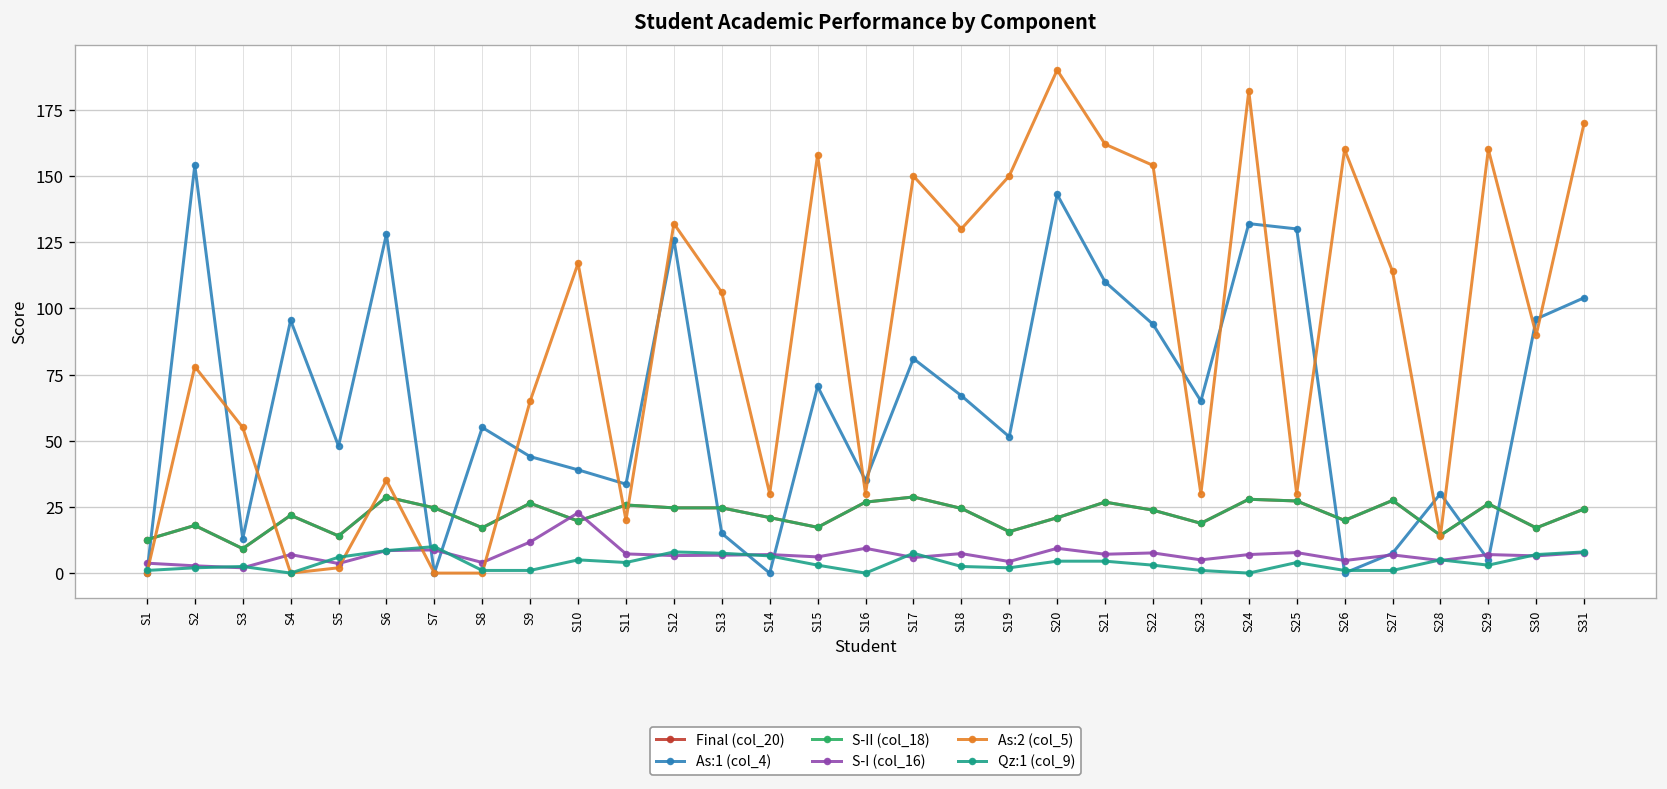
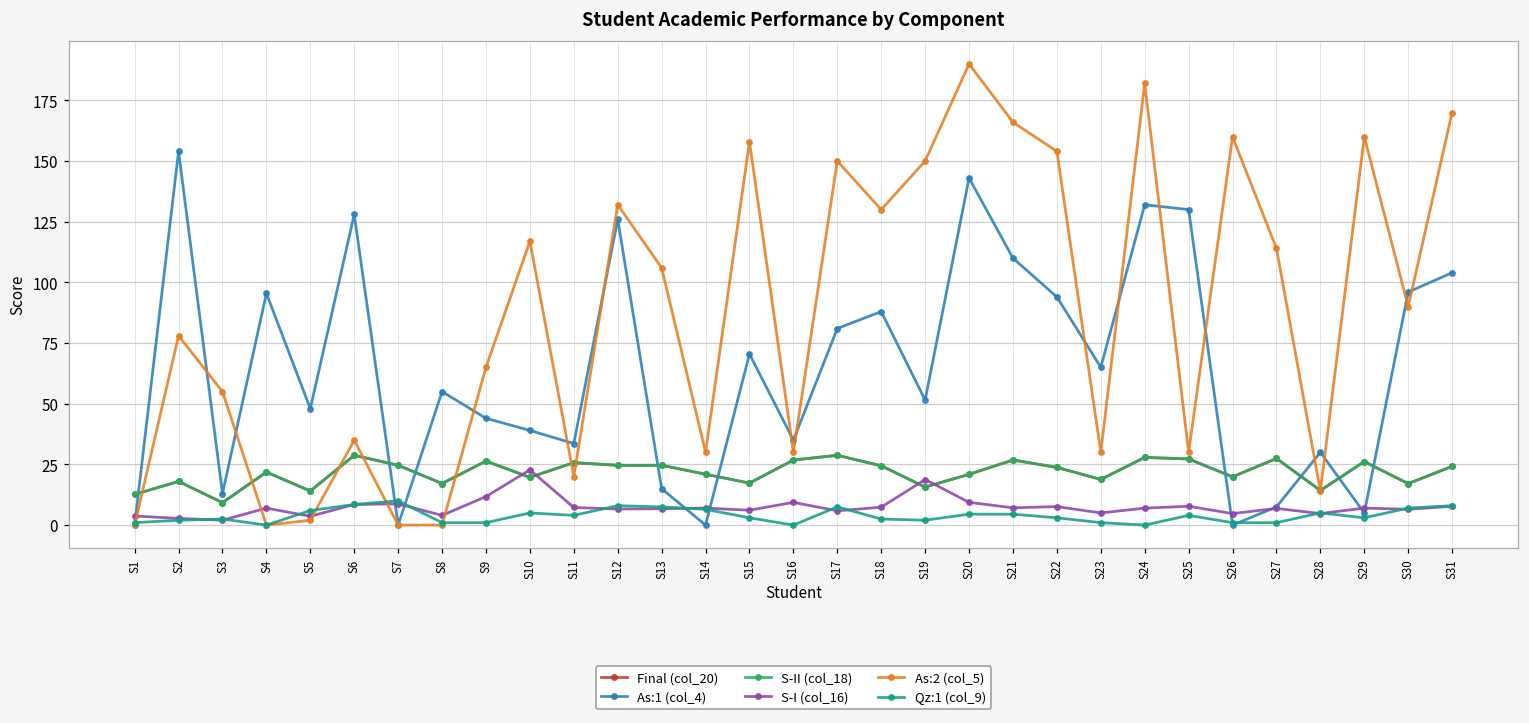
  {
    "As:1 (col_4)": {
      "S2": 154,
      "S3": 13,
      "S4": 96,
      "S5": 48,
      "S6": 128,
      "S8": 55,
      "S9": 44,
      "S10": 39,
      "S11": 34,
      "S12": 126,
      "S13": 15,
      "S14": 0,
      "S15": 71,
      "S16": 35,
      "S17": 81,
-     "S18": 67,
+     "S18": 88,
      "S19": 52,
      "S20": 143,
      "S21": 110,
      "S22": 94,
      "S23": 65,
      "S24": 132,
      "S25": 130,
      "S28": 30,
      "S29": 5,
      "S30": 96,
      "S31": 104
    },
    "S-I (col_16)": {
      "S1": 4,
      "S4": 7,
      "S5": 4,
      "S7": 9,
      "S8": 4,
      "S9": 12,
      "S10": 23,
      "S11": 7,
      "S12": 7,
      "S15": 6,
      "S16": 9,
      "S17": 6,
      "S18": 7,
-     "S19": 4,
+     "S19": 19,
      "S20": 9,
      "S21": 7,
      "S22": 8,
      "S23": 5,
      "S24": 7,
      "S25": 8,
      "S26": 5,
      "S29": 7
    },
    "As:2 (col_5)": {
      "S2": 78,
      "S3": 55,
      "S5": 2,
      "S6": 35,
      "S9": 65,
      "S10": 117,
      "S11": 20,
      "S12": 132,
      "S13": 106,
      "S14": 30,
      "S15": 158,
      "S16": 30,
      "S17": 150,
      "S18": 130,
      "S19": 150,
      "S20": 190,
-     "S21": 162,
+     "S21": 166,
      "S22": 154,
      "S23": 30,
      "S24": 182,
      "S25": 30,
      "S26": 160,
      "S27": 114,
      "S29": 160,
      "S30": 90,
      "S31": 170
    }
  }
